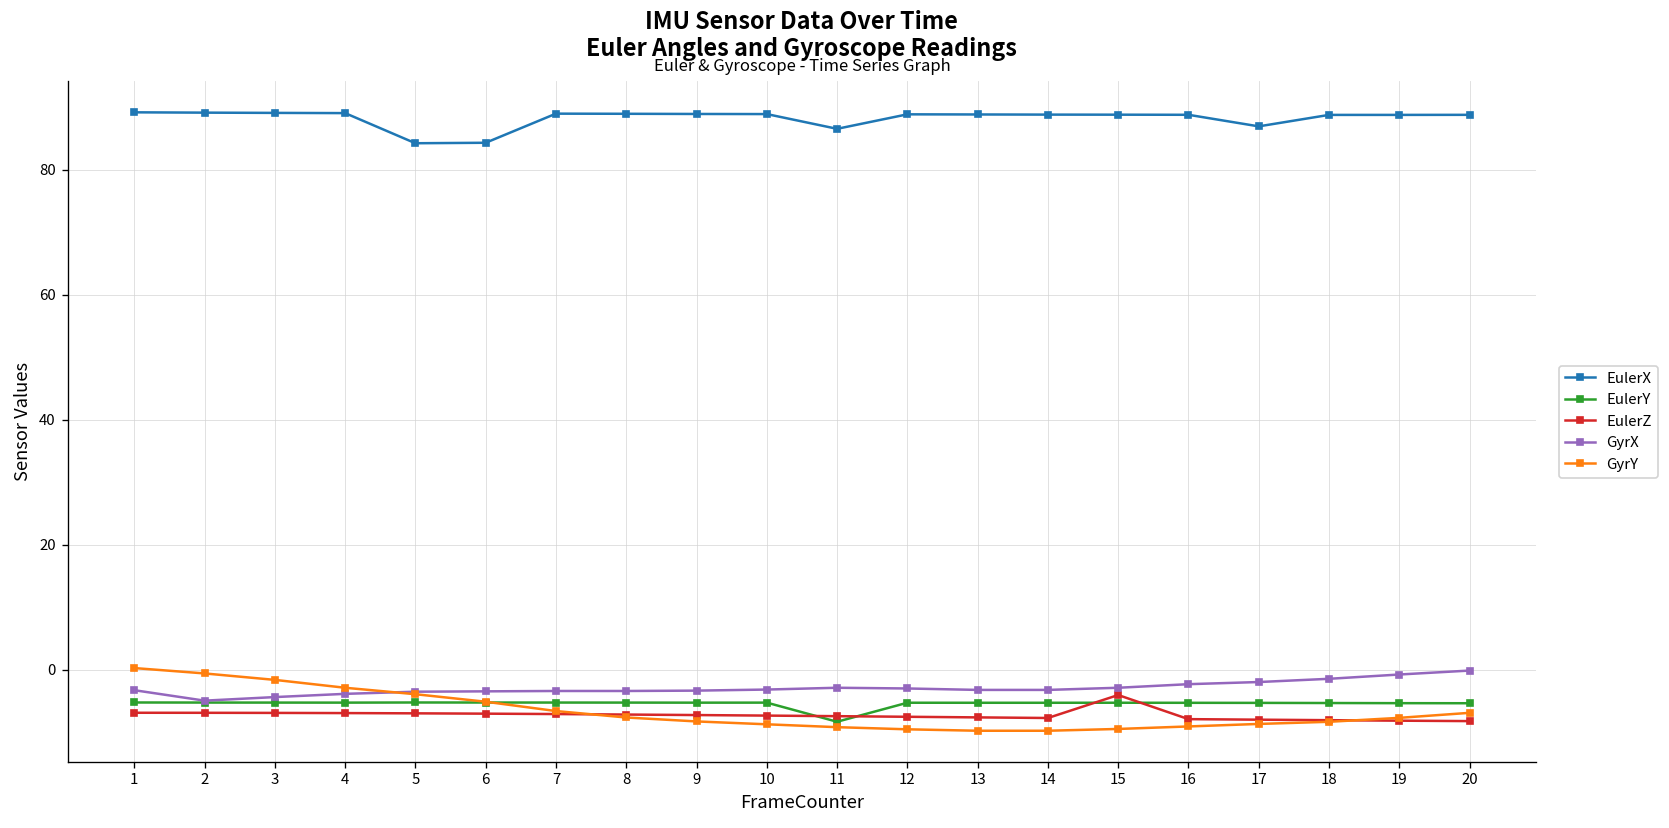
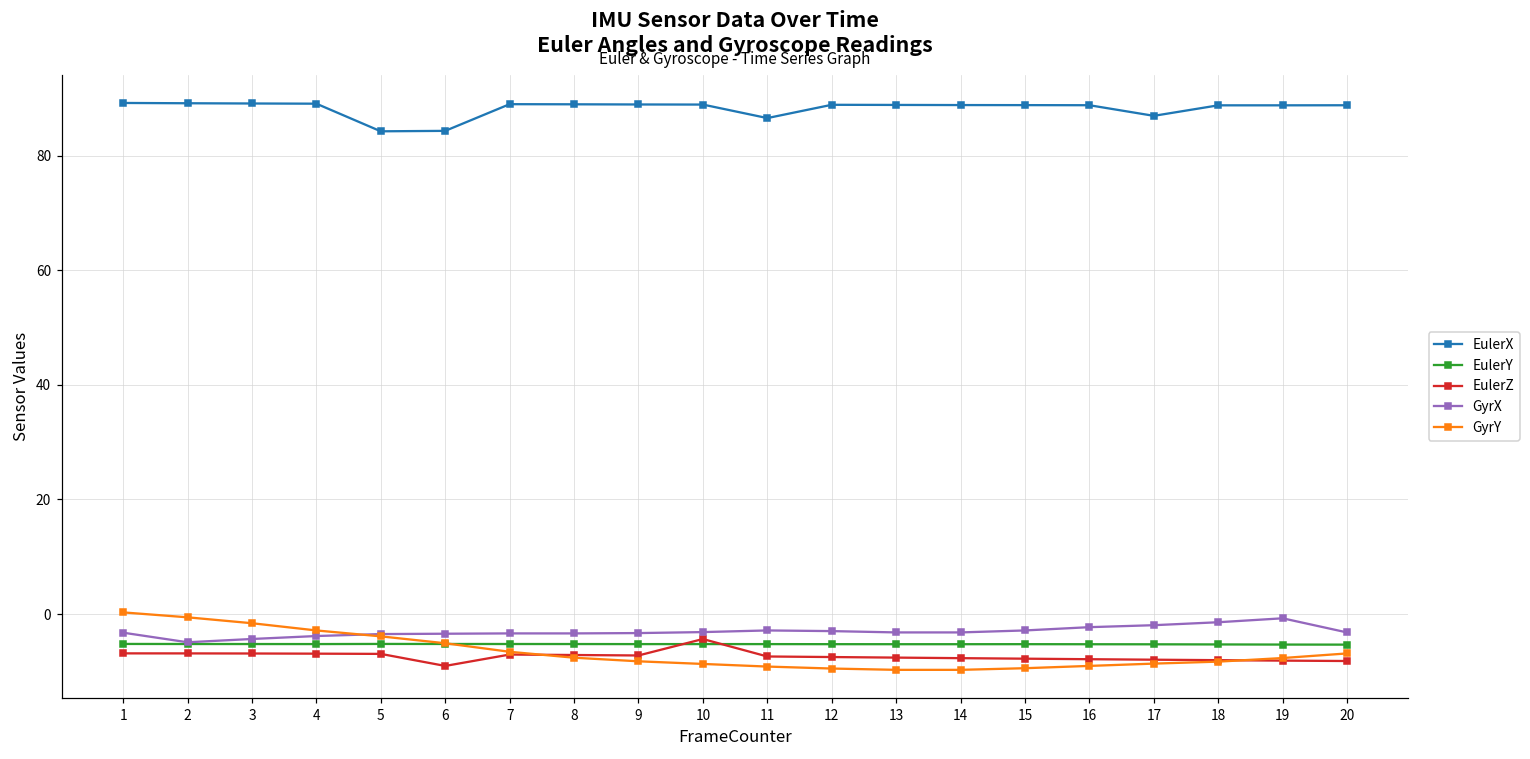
  {
    "EulerX": {
      "1": 89,
      "2": 89,
      "3": 89,
      "4": 89,
      "5": 84,
      "6": 84,
      "7": 89,
      "8": 89,
      "9": 89,
      "10": 89,
      "11": 87,
      "12": 89,
      "13": 89,
      "14": 89,
      "15": 89,
      "16": 89,
      "17": 87,
      "18": 89,
      "19": 89,
      "20": 89
    },
    "EulerY": {
      "1": -5,
      "3": -5,
      "4": -5,
      "5": -5,
      "7": -5,
      "8": -5,
      "9": -5,
      "10": -5,
-     "11": -8,
+     "11": -5,
      "12": -5,
      "13": -5,
      "14": -5,
      "15": -5,
      "16": -5,
      "17": -5,
      "18": -5,
      "19": -5,
      "20": -5
    },
    "EulerZ": {
      "1": -7,
      "2": -7,
      "3": -7,
      "4": -7,
      "5": -7,
-     "6": -7,
+     "6": -9,
      "9": -7,
-     "10": -7,
+     "10": -4,
      "11": -7,
      "12": -8,
      "13": -8,
      "14": -8,
-     "15": -4,
+     "15": -8,
      "16": -8,
      "17": -8,
      "20": -8
    },
    "GyrX": {
      "1": -3,
      "3": -4,
      "4": -4,
      "6": -3,
      "7": -3,
      "8": -3,
      "9": -3,
      "10": -3,
      "11": -3,
      "12": -3,
      "13": -3,
      "14": -3,
      "15": -3,
      "16": -2,
      "17": -2,
      "18": -1,
      "19": -1,
-     "20": 0
+     "20": -3
    },
    "GyrY": {
      "1": 0,
      "2": -1,
      "3": -2,
      "4": -3,
      "9": -8,
      "10": -9,
      "11": -9,
      "12": -10,
      "13": -10,
      "14": -10,
      "15": -9,
      "16": -9,
      "17": -9,
      "20": -7
    }
  }
